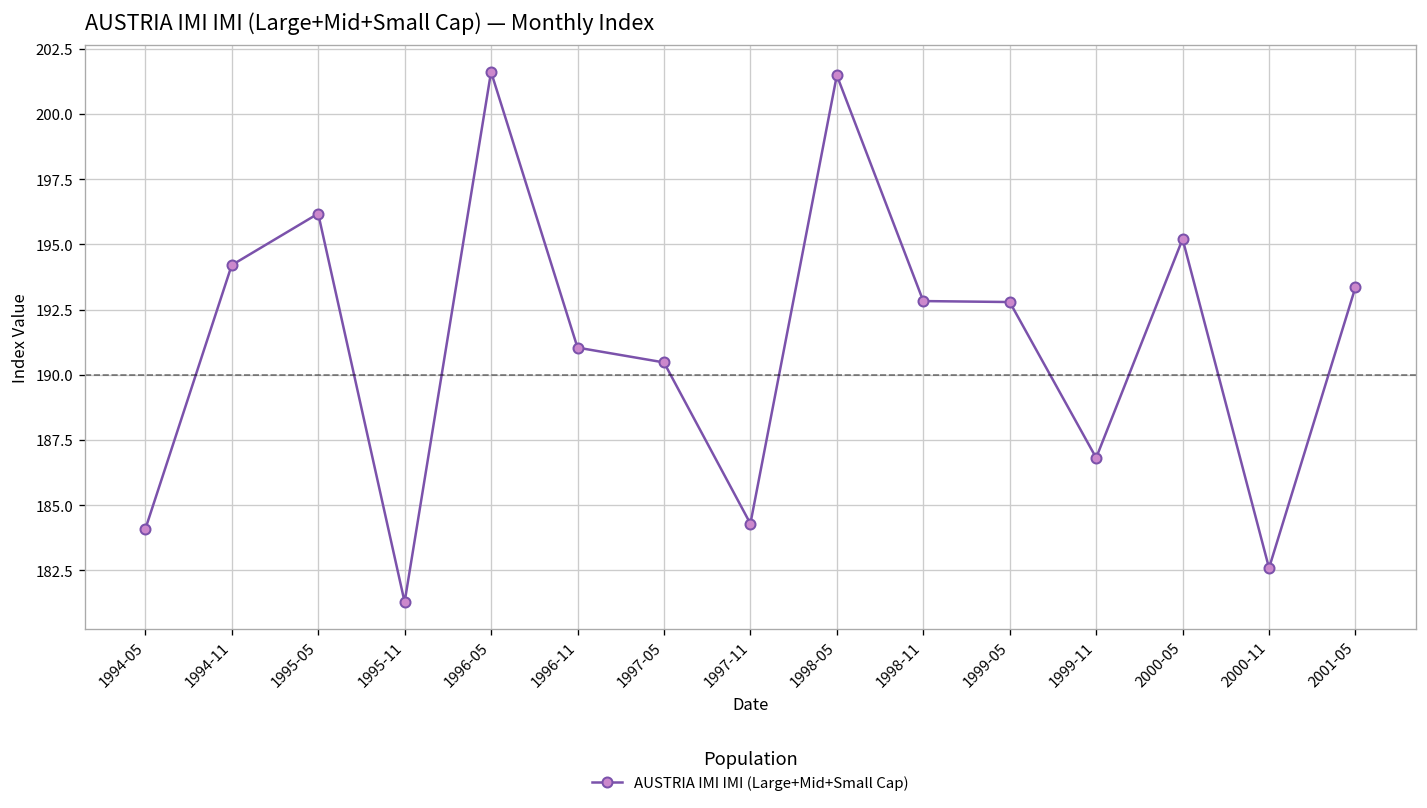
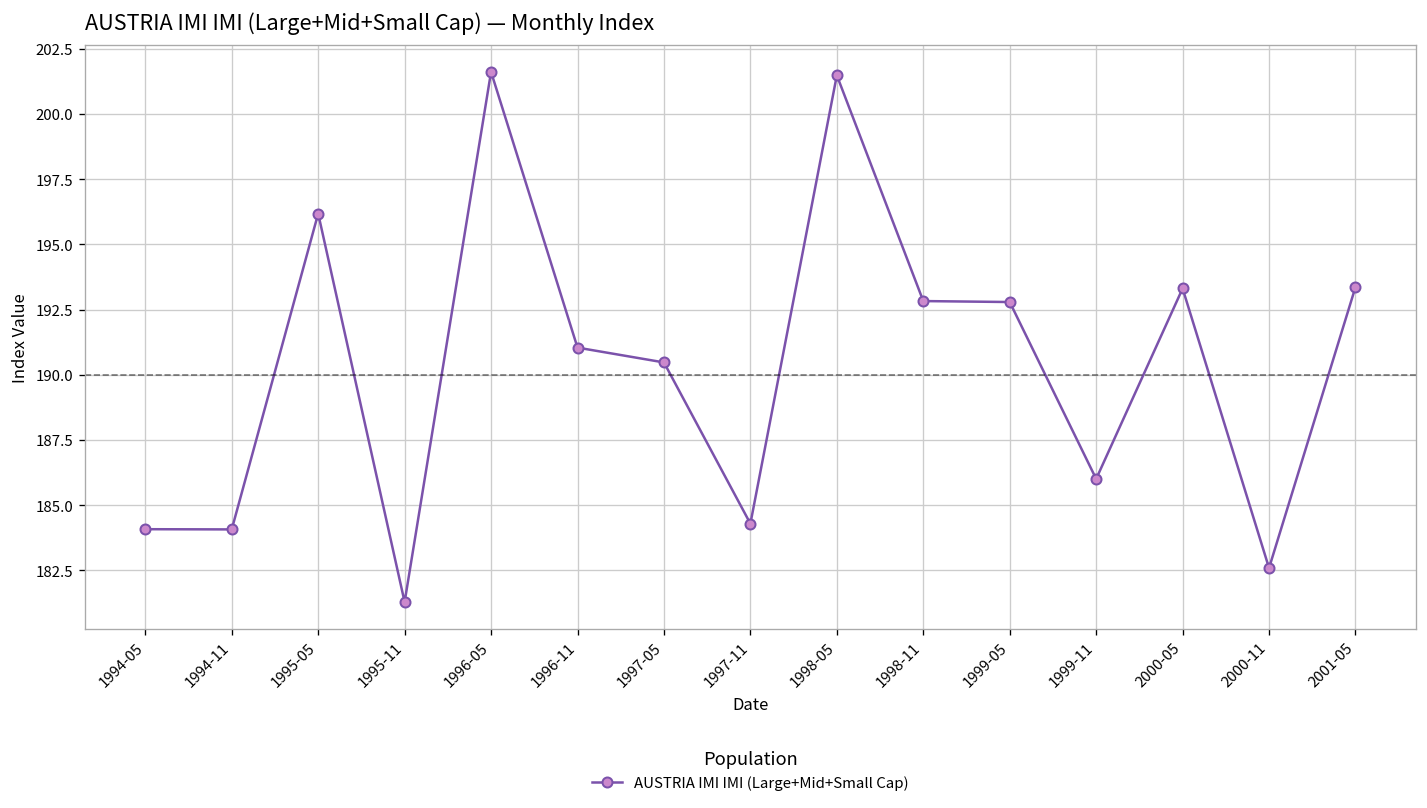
  {
    "1994-05": 184.1,
-   "1994-11": 194.2,
+   "1994-11": 184.1,
    "1995-05": 196.2,
    "1995-11": 181.3,
    "1996-05": 201.6,
    "1996-11": 191.0,
    "1997-05": 190.5,
    "1997-11": 184.3,
    "1998-05": 201.5,
    "1998-11": 192.8,
    "1999-05": 192.8,
-   "1999-11": 186.8,
-   "2000-05": 195.2,
+   "1999-11": 186.0,
+   "2000-05": 193.3,
    "2000-11": 182.6,
    "2001-05": 193.4
  }
